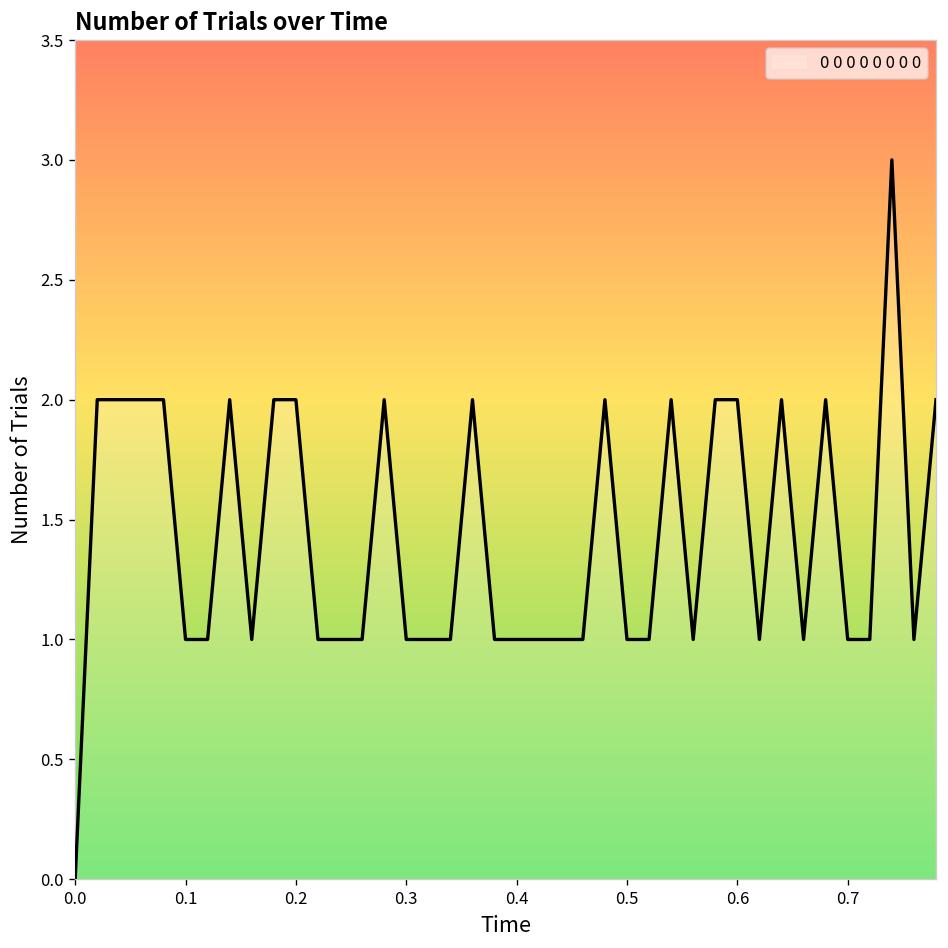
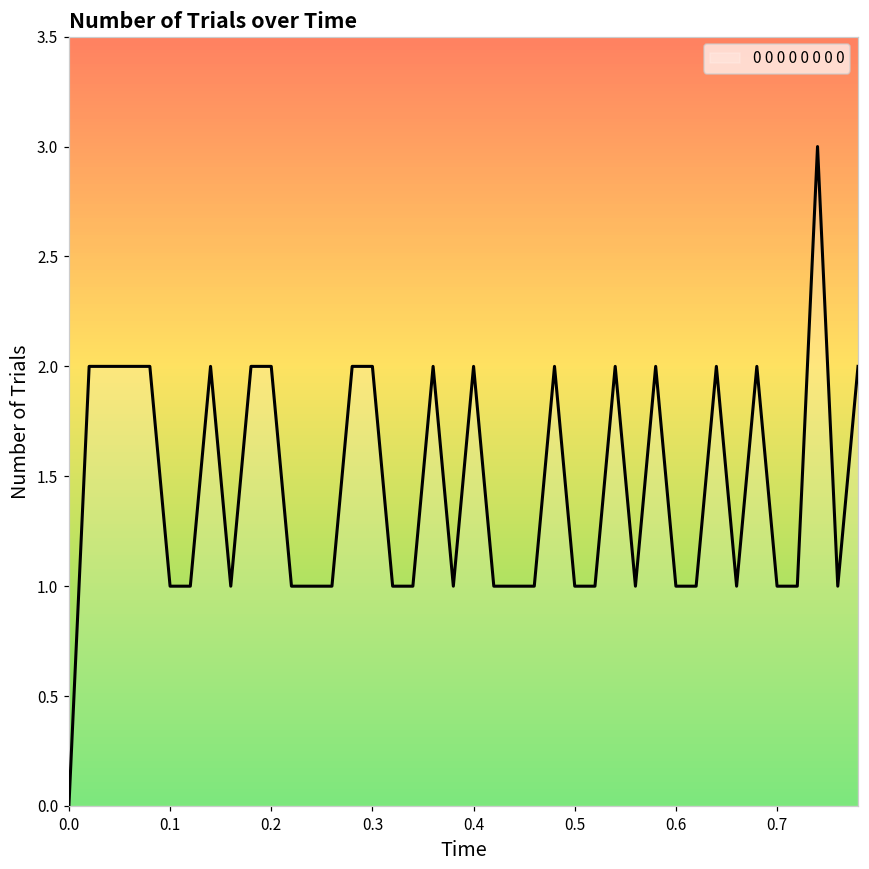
  {
    "0.0": 0,
    "0.1": 1,
    "0.2": 2,
-   "0.3": 1,
-   "0.4": 1,
+   "0.3": 2,
+   "0.4": 2,
    "0.5": 1,
-   "0.6": 2,
+   "0.6": 1,
    "0.7": 1
  }
